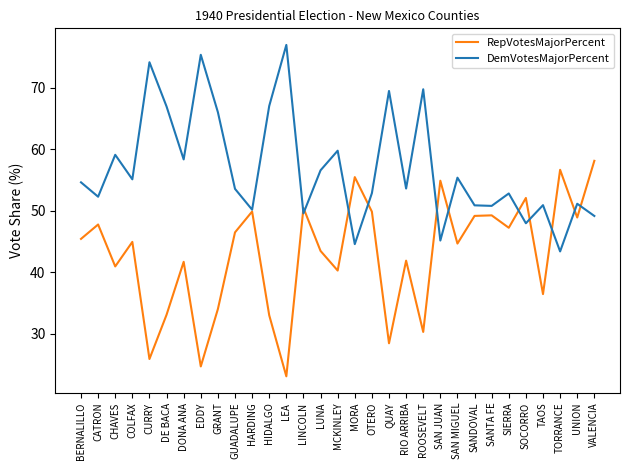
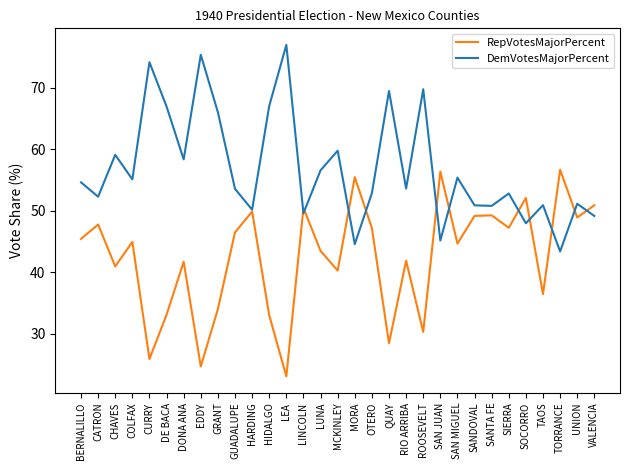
  {
    "RepVotesMajorPercent": {
      "BERNALILLO": 45,
      "CATRON": 48,
      "CHAVES": 41,
      "COLFAX": 45,
      "CURRY": 26,
      "DE BACA": 33,
      "DONA ANA": 42,
      "EDDY": 25,
      "GRANT": 34,
      "GUADALUPE": 46,
      "HIDALGO": 33,
      "LEA": 23,
      "LINCOLN": 50,
      "LUNA": 43,
      "MCKINLEY": 40,
      "MORA": 55,
-     "OTERO": 50,
+     "OTERO": 47,
      "QUAY": 28,
      "RIO ARRIBA": 42,
      "ROOSEVELT": 30,
-     "SAN JUAN": 55,
+     "SAN JUAN": 56,
      "SAN MIGUEL": 45,
      "SANDOVAL": 49,
      "SANTA FE": 49,
      "SIERRA": 47,
      "SOCORRO": 52,
      "TAOS": 36,
      "TORRANCE": 57,
      "UNION": 49,
-     "VALENCIA": 58
+     "VALENCIA": 51
    },
    "DemVotesMajorPercent": {
      "BERNALILLO": 55,
      "CATRON": 52,
      "CHAVES": 59,
      "COLFAX": 55,
      "CURRY": 74,
      "DE BACA": 67,
      "DONA ANA": 58,
      "EDDY": 75,
      "GRANT": 66,
      "GUADALUPE": 54,
      "HIDALGO": 67,
      "LEA": 77,
      "LINCOLN": 50,
      "LUNA": 57,
      "MCKINLEY": 60,
      "MORA": 45,
      "OTERO": 53,
      "QUAY": 69,
      "RIO ARRIBA": 54,
      "ROOSEVELT": 70,
      "SAN JUAN": 45,
      "SAN MIGUEL": 55,
      "SANDOVAL": 51,
      "SANTA FE": 51,
      "SIERRA": 53,
      "SOCORRO": 48,
      "TAOS": 51,
      "TORRANCE": 43,
      "UNION": 51,
      "VALENCIA": 49
    }
  }
